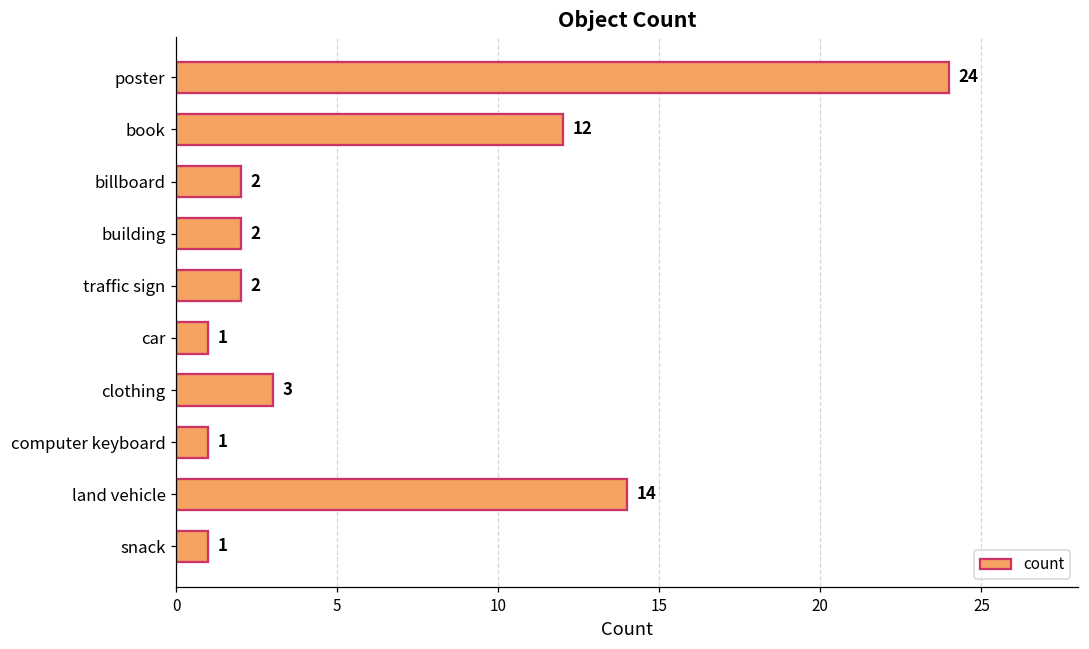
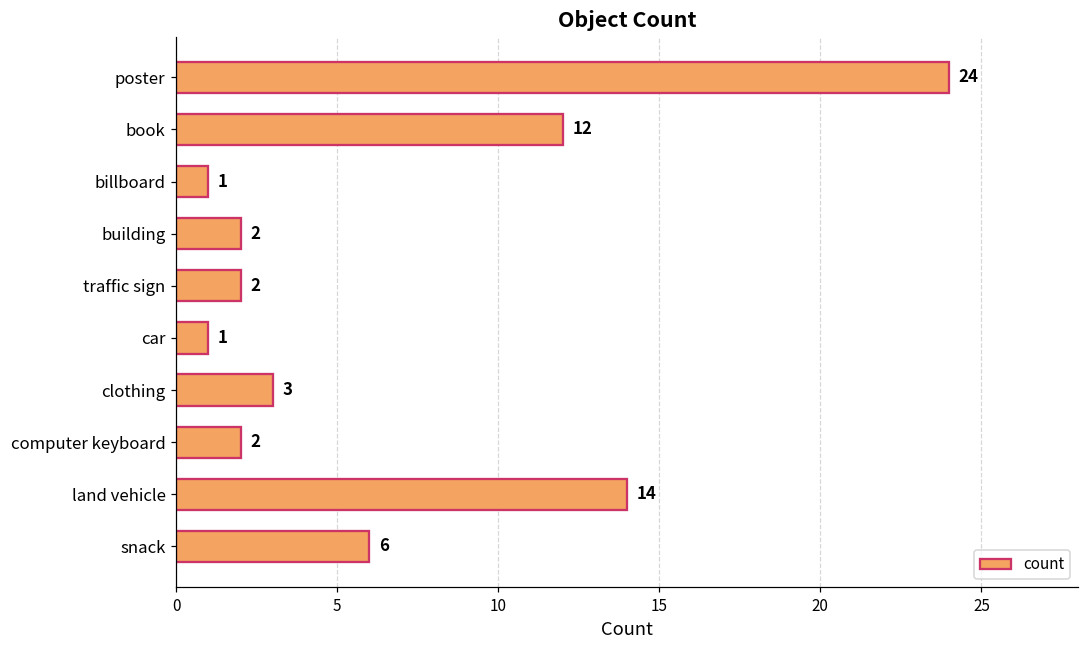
  {
    "poster": 24,
    "book": 12,
-   "billboard": 2,
+   "billboard": 1,
    "building": 2,
    "traffic sign": 2,
    "car": 1,
    "clothing": 3,
-   "computer keyboard": 1,
+   "computer keyboard": 2,
    "land vehicle": 14,
-   "snack": 1
+   "snack": 6
  }
